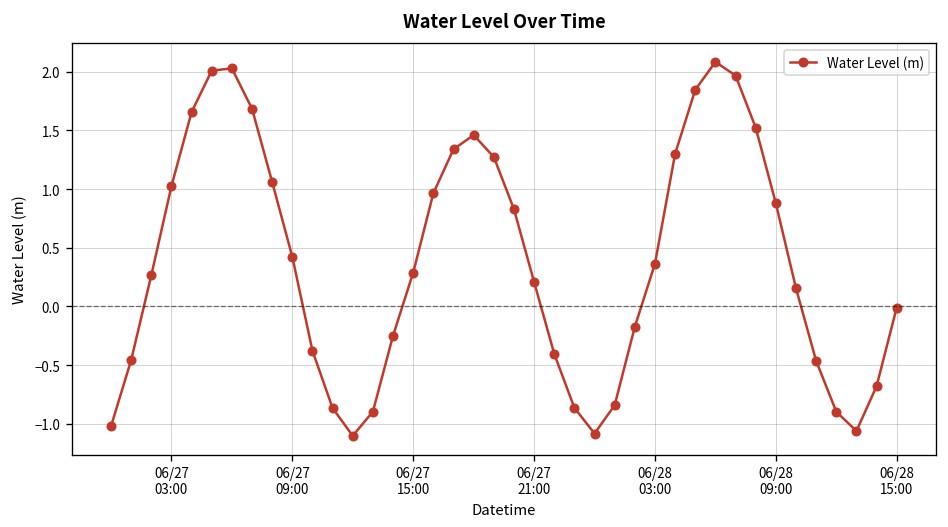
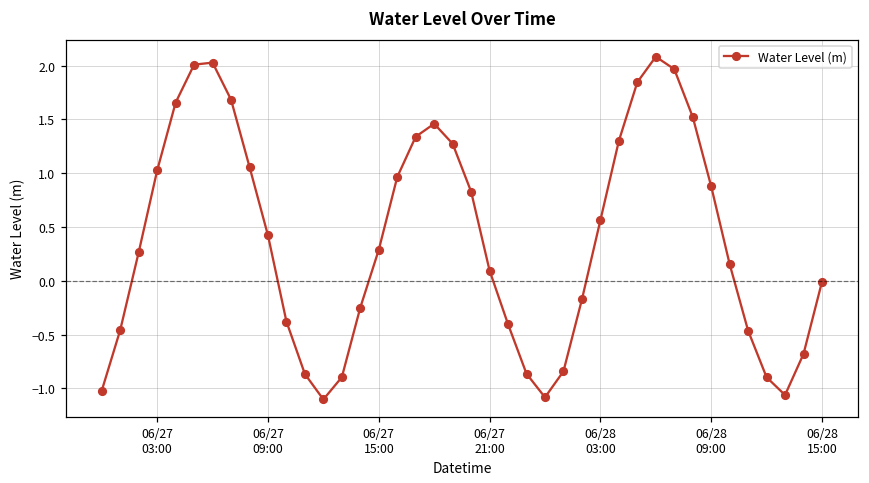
  {
    "06/27 03:00": 1.0,
    "06/27 09:00": 0.4,
    "06/27 15:00": 0.3,
-   "06/27 21:00": 0.2,
-   "06/28 03:00": 0.4,
+   "06/27 21:00": 0.1,
+   "06/28 03:00": 0.6,
    "06/28 09:00": 0.9,
    "06/28 15:00": 0.0
  }
